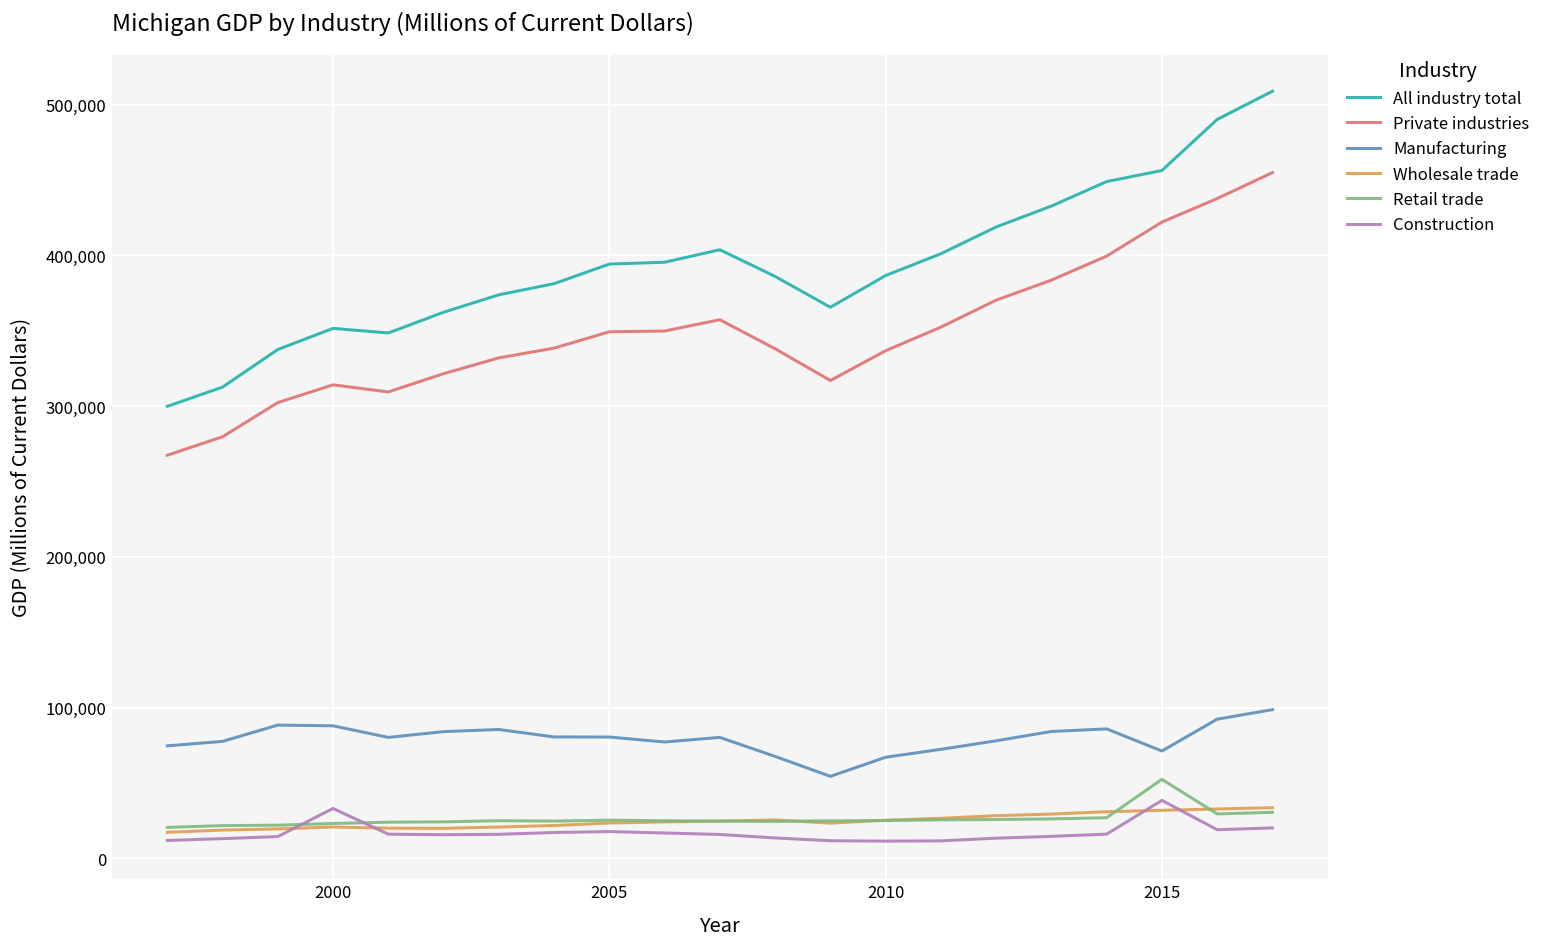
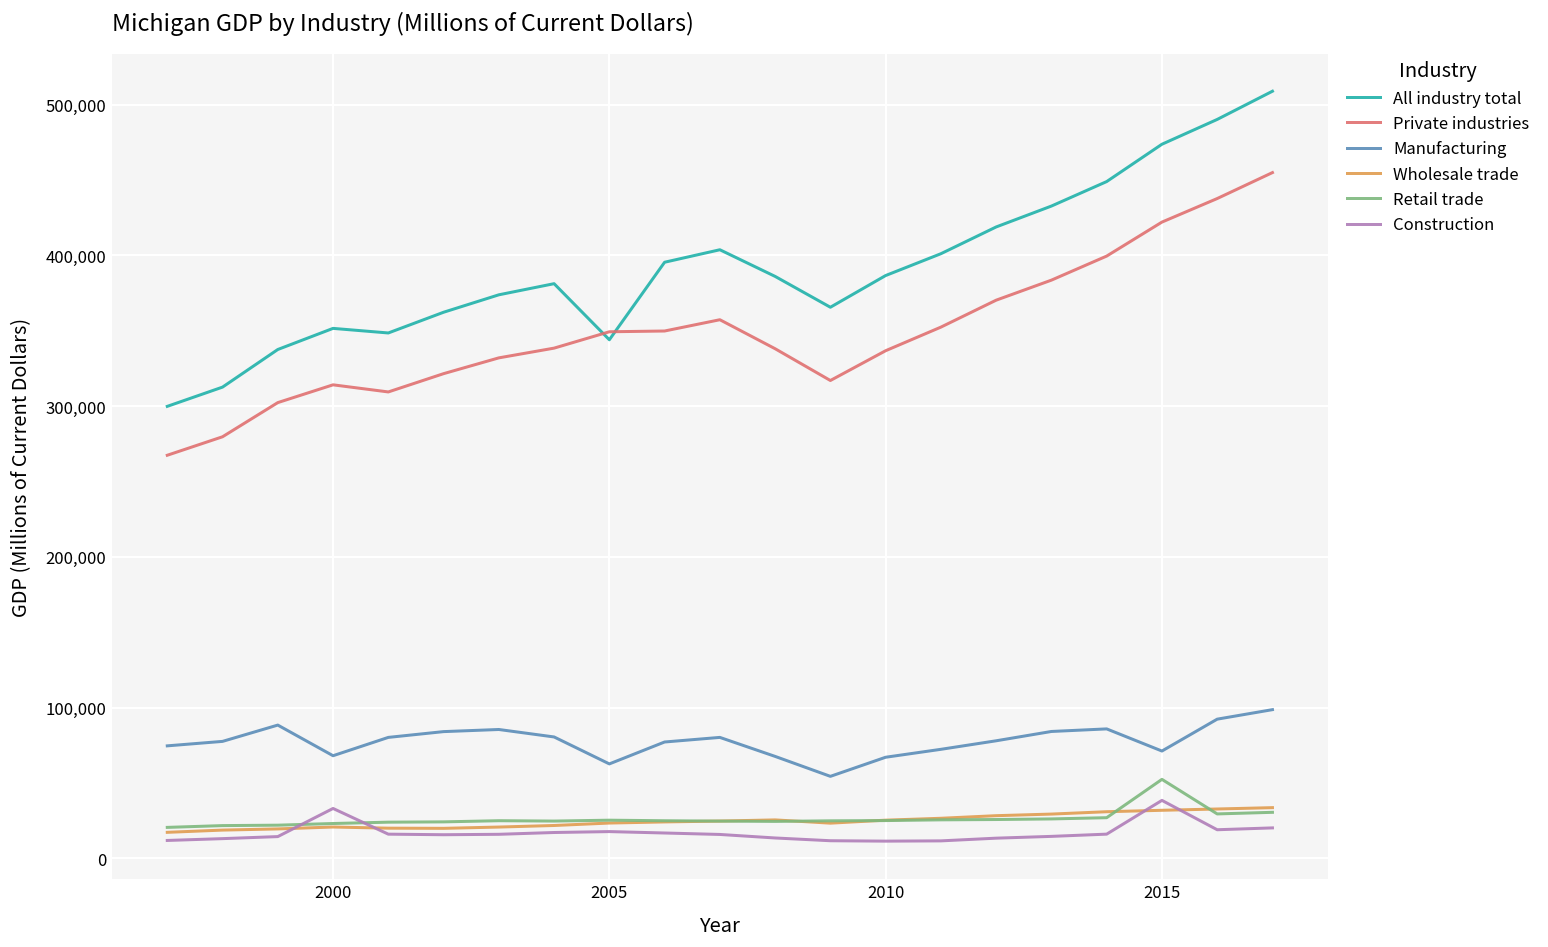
  {
    "All industry total": {
      "2000": "352,000",
-     "2005": "394,000",
+     "2005": "344,000",
      "2010": "387,000",
-     "2015": "456,000"
+     "2015": "474,000"
    },
    "Manufacturing": {
-     "2000": "88,000",
-     "2005": "80,000",
+     "2000": "68,000",
+     "2005": "63,000",
      "2010": "67,000",
      "2015": "71,000"
    },
    "Retail trade": {
      "2000": "23,000",
      "2015": "52,000"
    },
    "Construction": {
      "2000": "33,000",
      "2005": "18,000",
      "2010": "11,000",
      "2015": "38,000"
    }
  }
